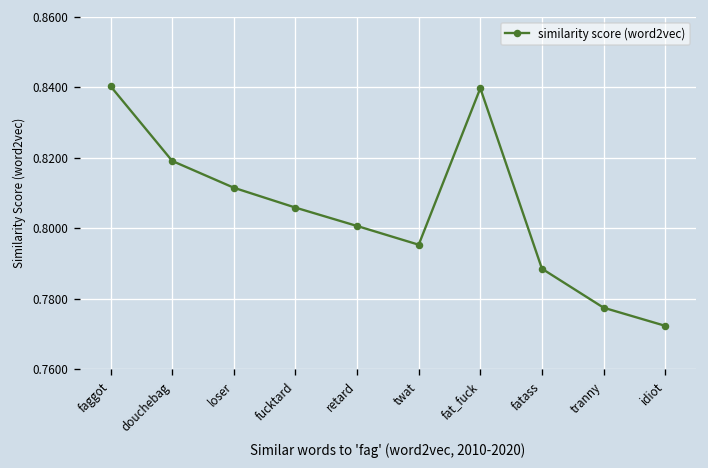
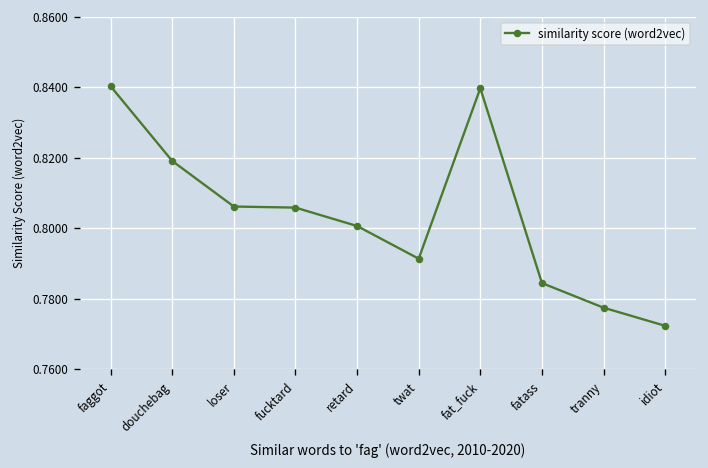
  {
    "faggot": 0.840,
    "douchebag": 0.819,
-   "loser": 0.811,
+   "loser": 0.806,
    "fucktard": 0.806,
    "retard": 0.801,
-   "twat": 0.795,
+   "twat": 0.791,
    "fat_fuck": 0.840,
-   "fatass": 0.789,
+   "fatass": 0.784,
    "tranny": 0.777,
    "idiot": 0.772
  }
